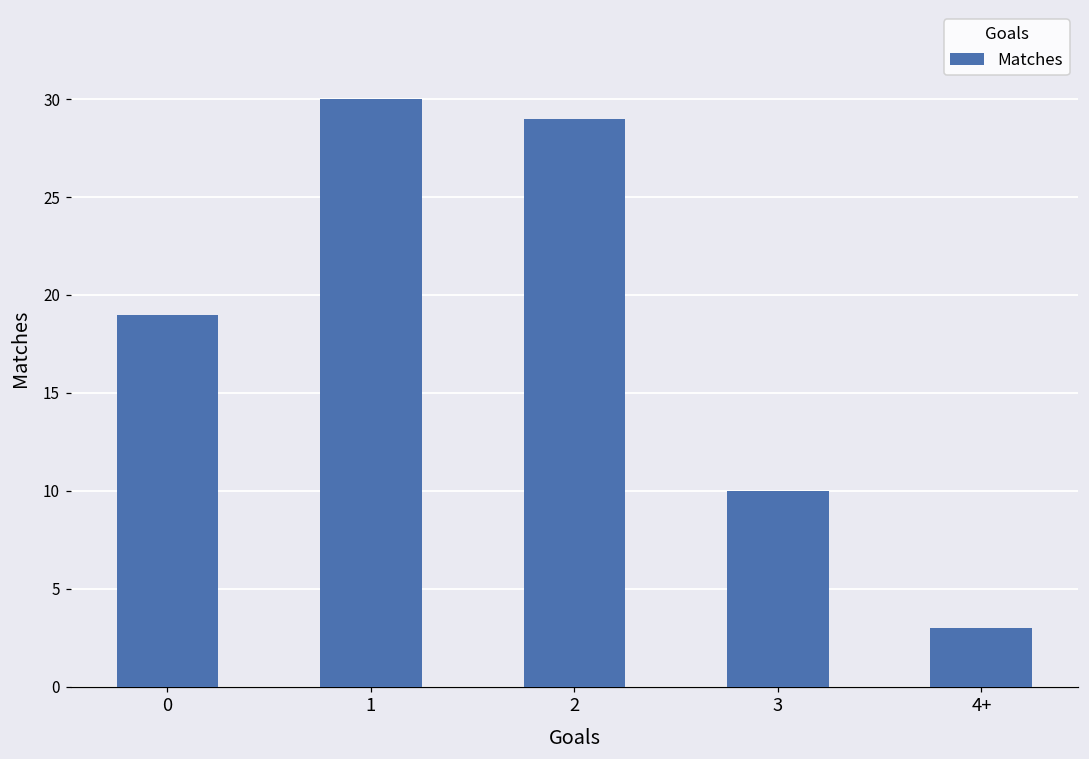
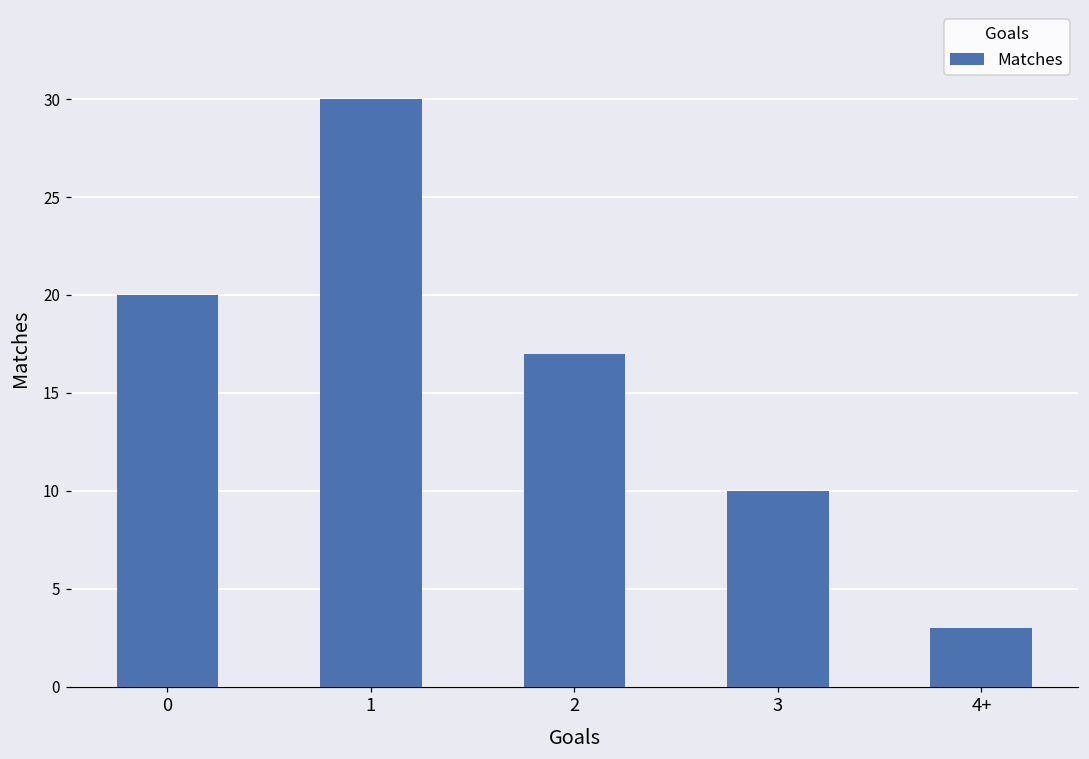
  {
-   "0": 19,
+   "0": 20,
    "1": 30,
-   "2": 29,
+   "2": 17,
    "3": 10,
    "4+": 3
  }
